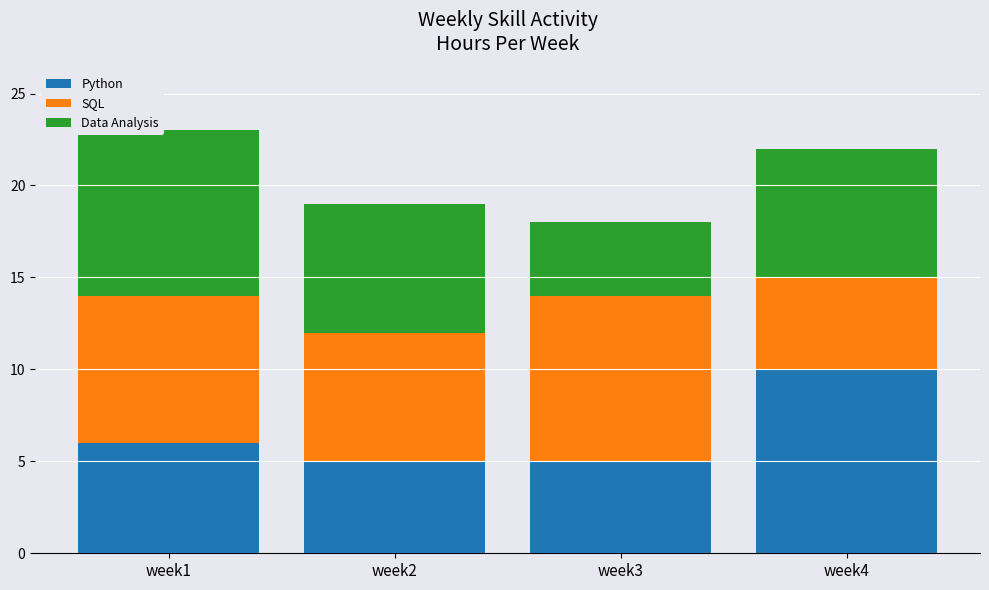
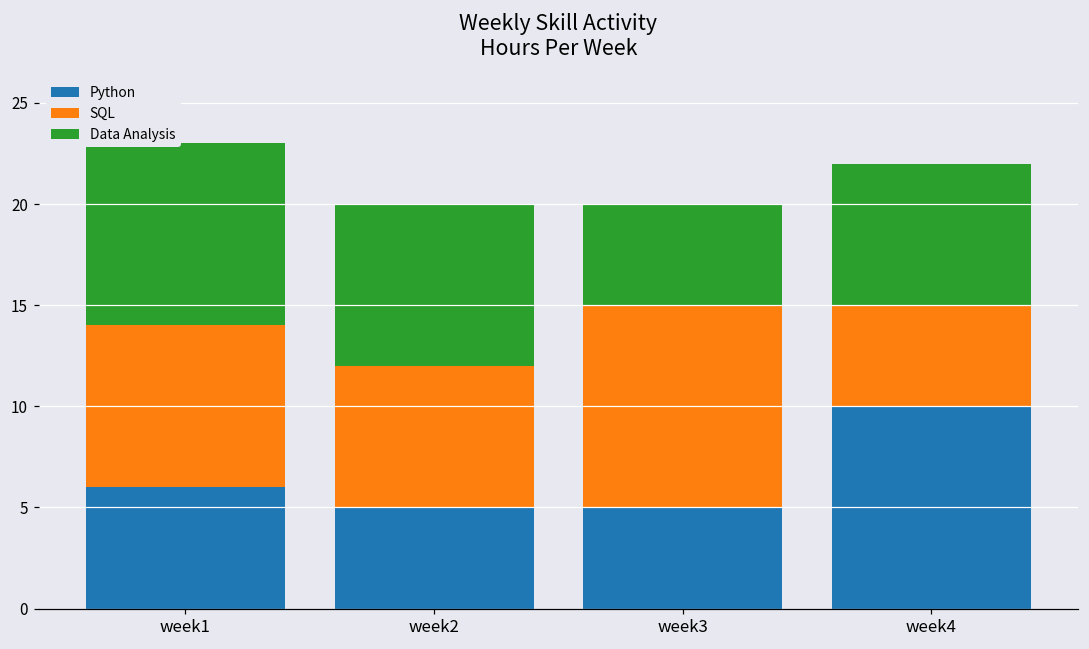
  {
    "Python": {
      "week1": 6,
      "week2": 5,
      "week3": 5,
      "week4": 10
    },
    "SQL": {
      "week1": 8,
      "week2": 7,
-     "week3": 9,
+     "week3": 10,
      "week4": 5
    },
    "Data Analysis": {
      "week1": 9,
-     "week2": 7,
-     "week3": 4,
+     "week2": 8,
+     "week3": 5,
      "week4": 7
    }
  }
